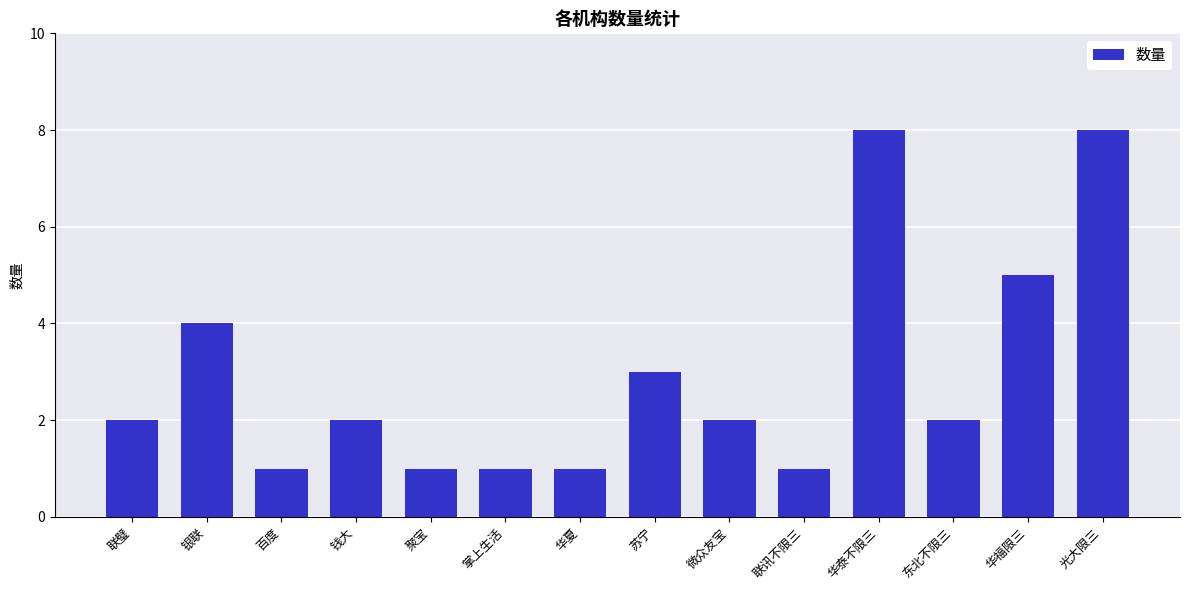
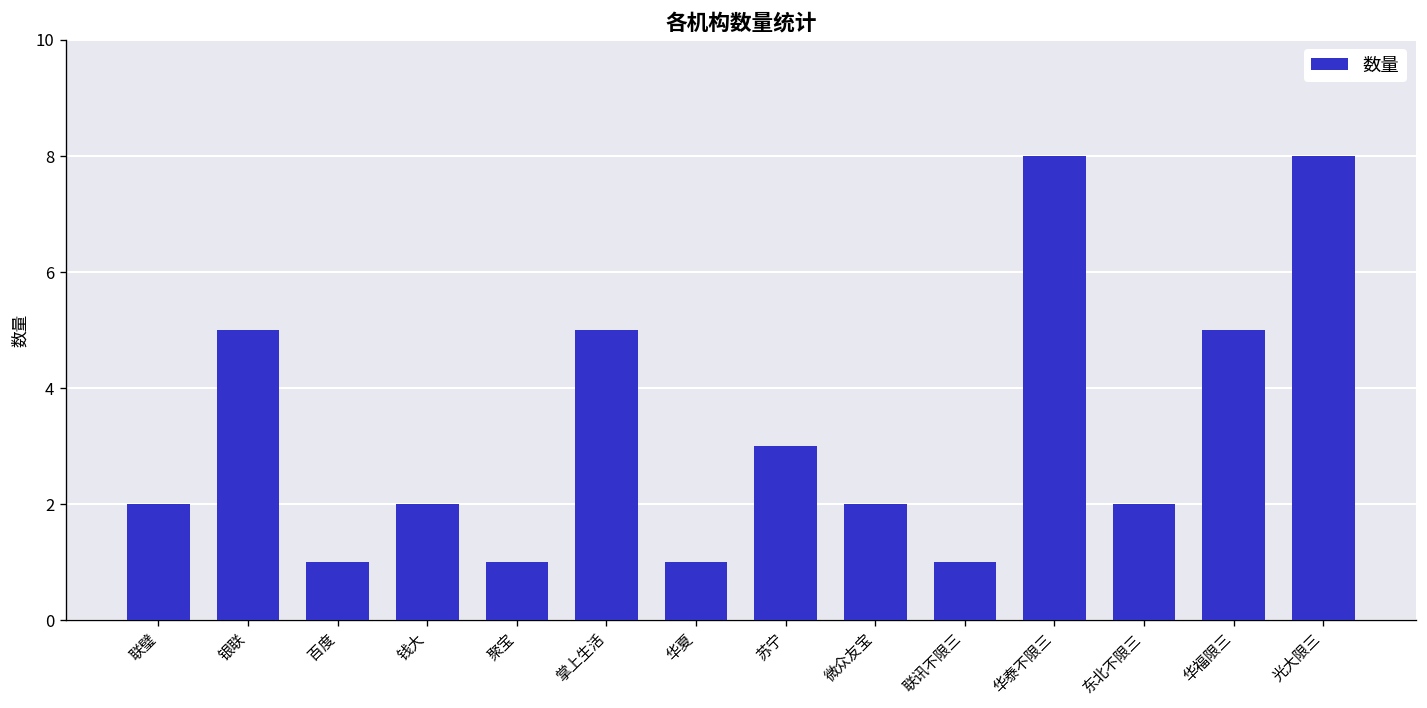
  {
    "联璧": 2,
-   "银联": 4,
+   "银联": 5,
    "百度": 1,
    "钱大": 2,
    "聚宝": 1,
-   "掌上生活": 1,
+   "掌上生活": 5,
    "华夏": 1,
    "苏宁": 3,
    "微众友宝": 2,
    "联讯不限三": 1,
    "华泰不限三": 8,
    "东北不限三": 2,
    "华福限三": 5,
    "光大限三": 8
  }
